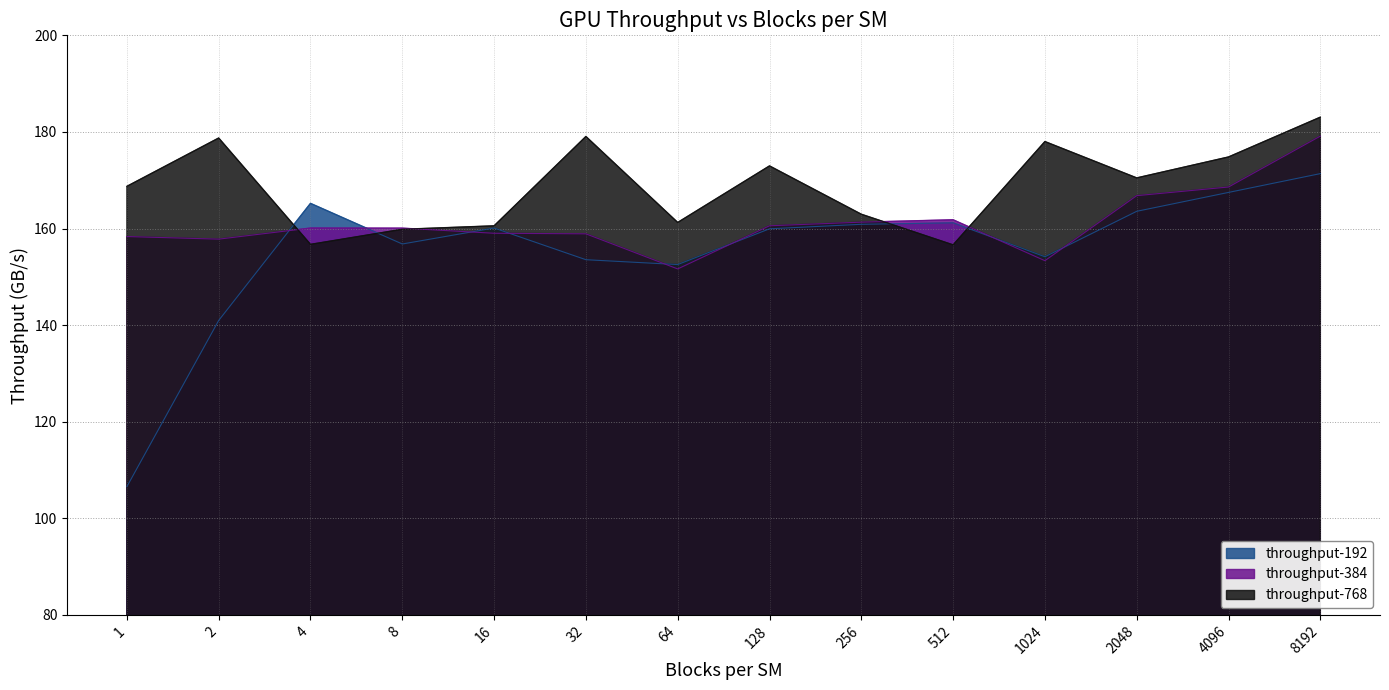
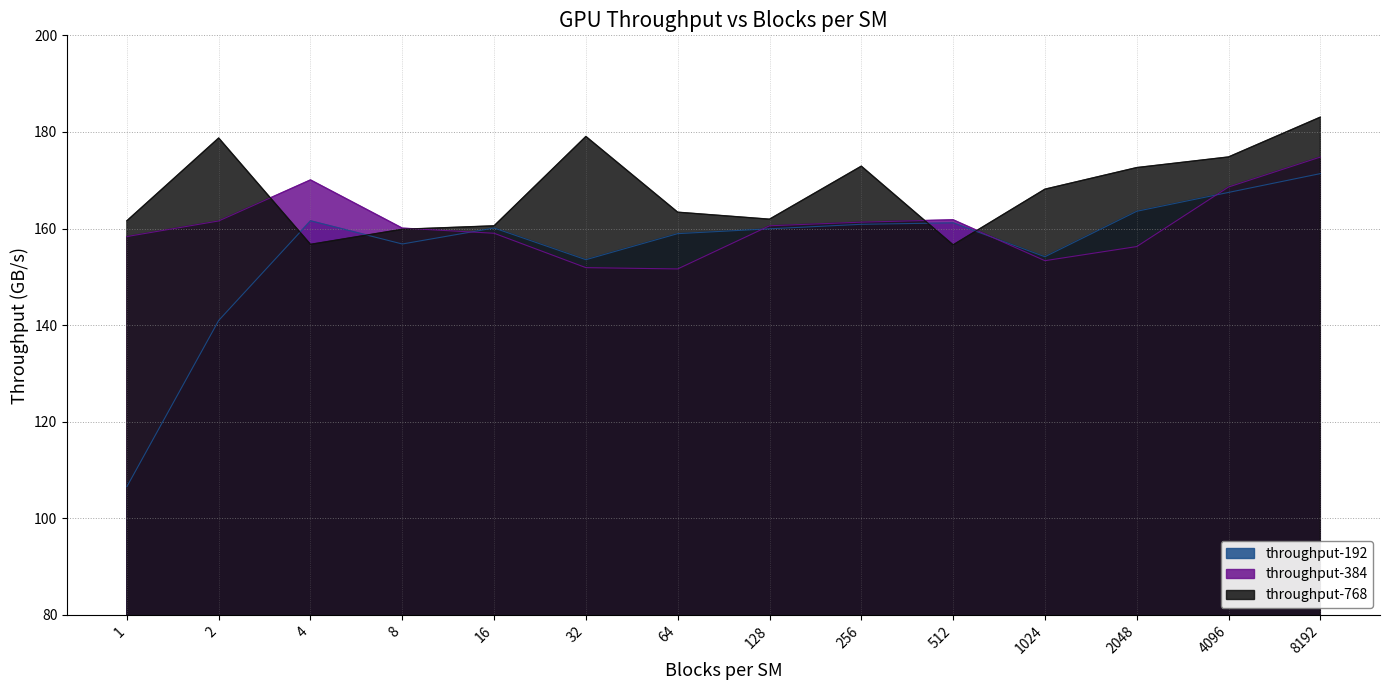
  {
    "throughput-192": {
      "1": 107,
      "2": 141,
-     "4": 165,
+     "4": 162,
      "8": 157,
      "32": 154,
-     "64": 153,
+     "64": 159,
      "128": 160,
      "512": 161,
      "1024": 154,
      "2048": 164,
      "4096": 167,
      "8192": 171
    },
    "throughput-384": {
      "1": 158,
-     "2": 158,
-     "4": 160,
+     "2": 162,
+     "4": 170,
      "16": 159,
-     "32": 159,
+     "32": 152,
      "64": 152,
      "128": 161,
      "512": 162,
      "1024": 153,
-     "2048": 167,
+     "2048": 156,
      "4096": 169,
-     "8192": 179
+     "8192": 175
    },
    "throughput-768": {
-     "1": 169,
+     "1": 162,
      "2": 179,
      "4": 157,
      "32": 179,
-     "64": 161,
-     "128": 173,
-     "256": 163,
+     "64": 163,
+     "128": 162,
+     "256": 173,
      "512": 157,
-     "1024": 178,
-     "2048": 170,
+     "1024": 168,
+     "2048": 173,
      "4096": 175,
      "8192": 183
    }
  }
